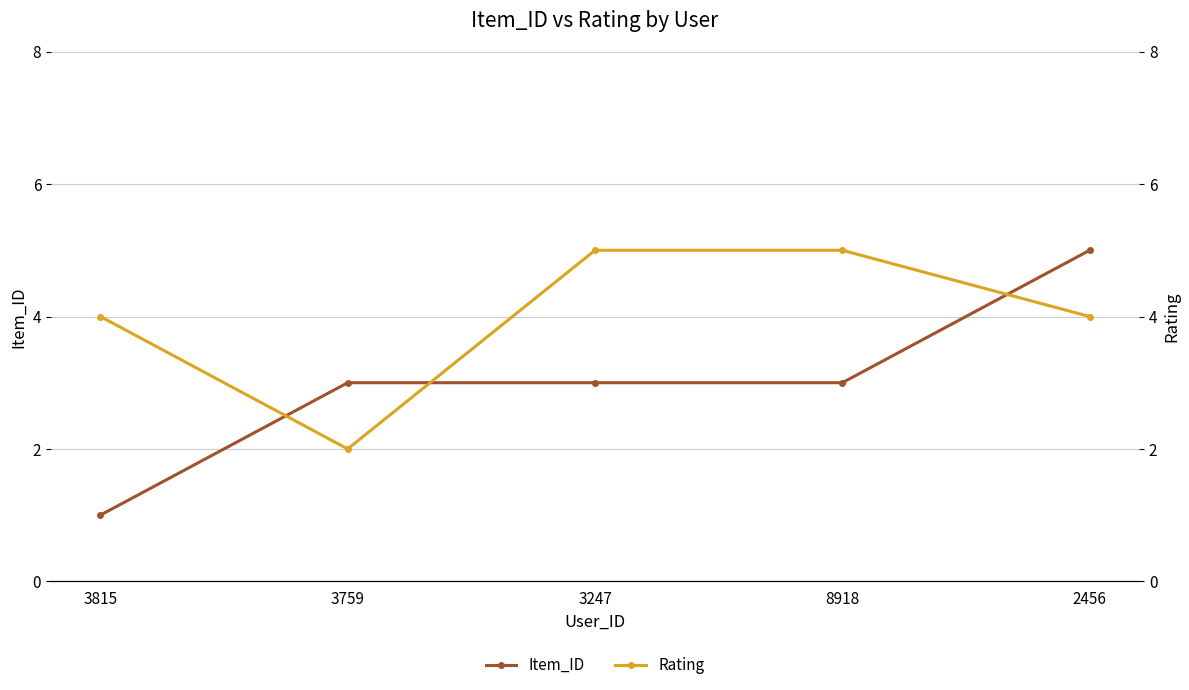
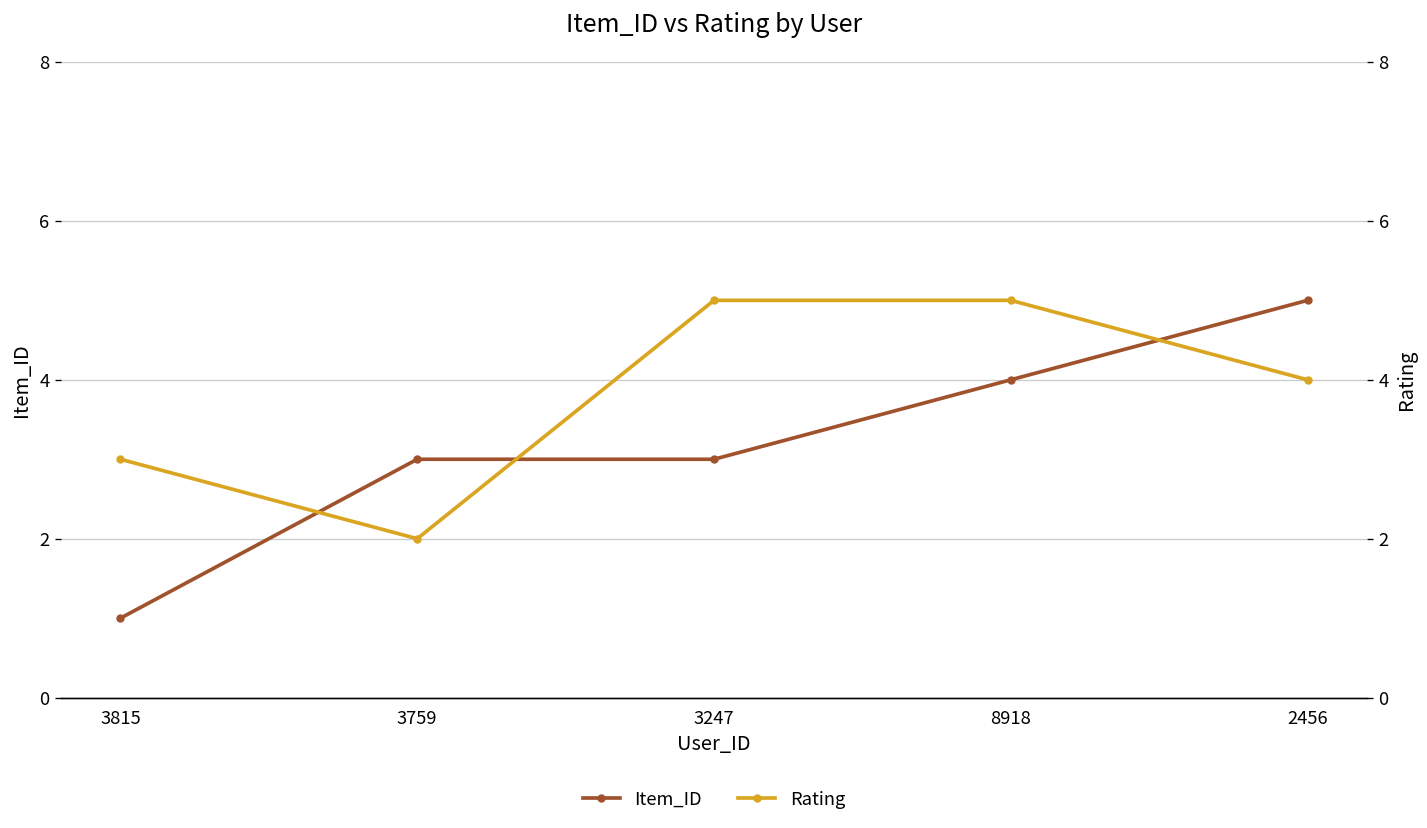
  {
    "Item_ID": {
      "3815": 1,
      "3759": 3,
      "3247": 3,
-     "8918": 3,
+     "8918": 4,
      "2456": 5
    },
    "Rating": {
-     "3815": 4,
+     "3815": 3,
      "3759": 2,
      "3247": 5,
      "8918": 5,
      "2456": 4
    }
  }
